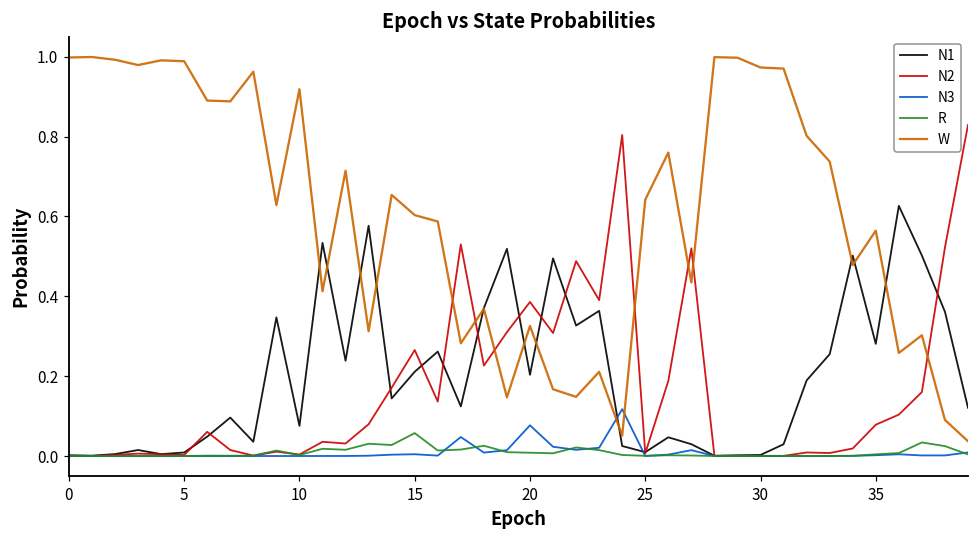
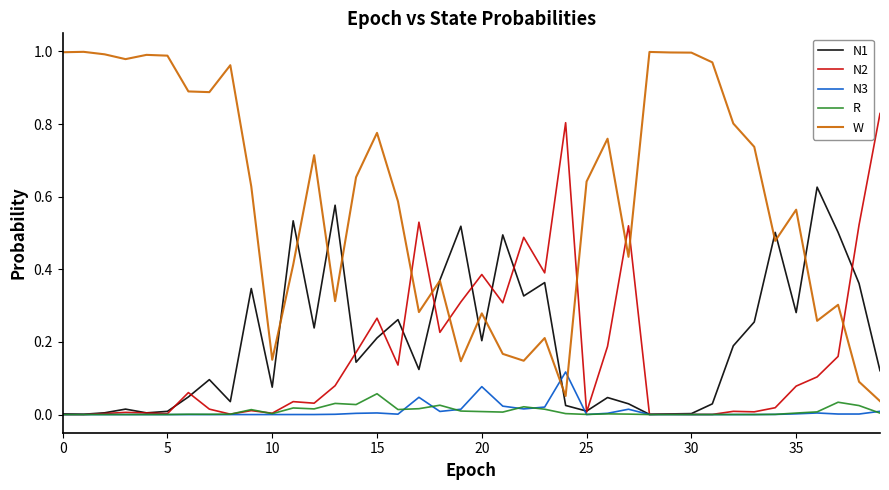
  {
    "N1": {
      "10": 0.08,
      "15": 0.21,
      "20": 0.20,
      "35": 0.28
    },
    "N2": {
      "15": 0.27,
      "20": 0.39,
      "35": 0.08
    },
    "N3": {
      "15": 0.00,
      "20": 0.08
    },
    "R": {
      "15": 0.06,
      "20": 0.01
    },
    "W": {
      "0": 1.00,
      "5": 0.99,
-     "10": 0.92,
-     "15": 0.60,
-     "20": 0.33,
+     "10": 0.15,
+     "15": 0.78,
+     "20": 0.28,
      "25": 0.64,
-     "30": 0.97,
+     "30": 1.00,
      "35": 0.56
    }
  }
